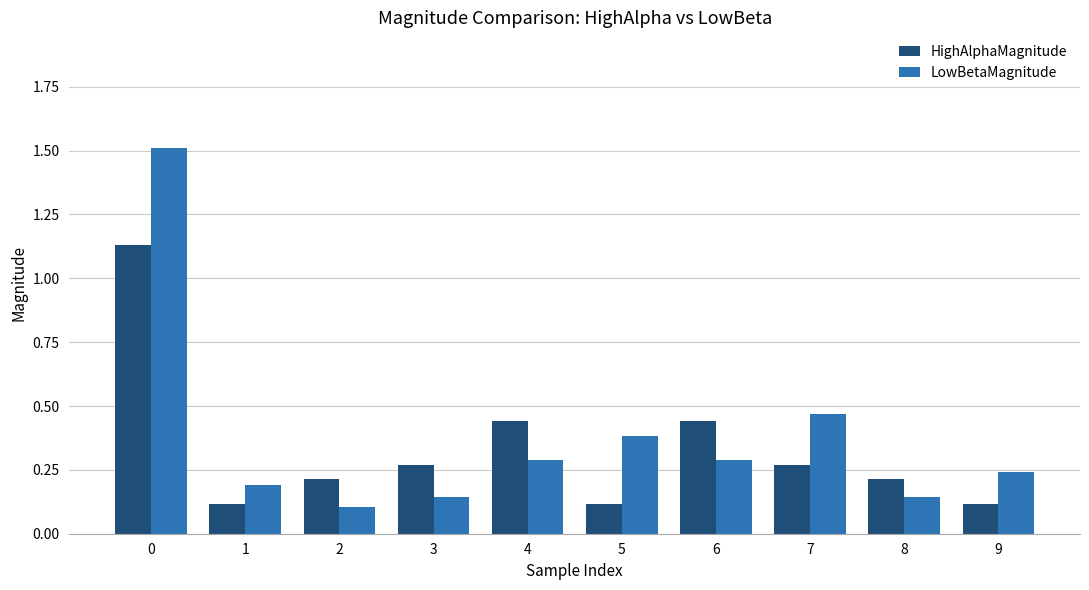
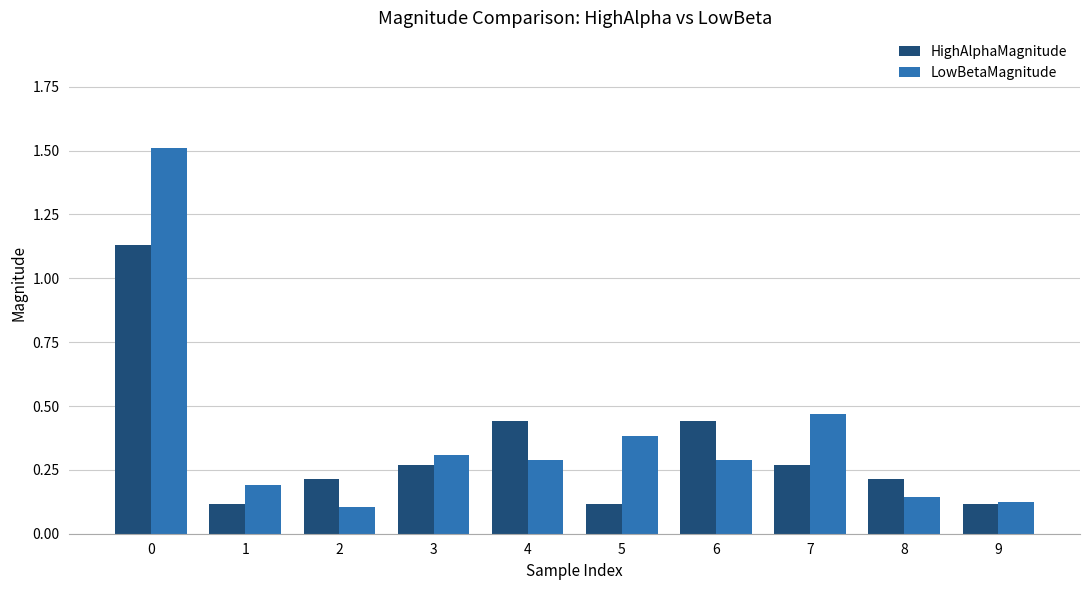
  {
    "HighAlphaMagnitude": {
      "0": 1.13,
      "1": 0.11,
      "2": 0.21,
      "3": 0.27,
      "4": 0.44,
      "5": 0.12,
      "6": 0.44,
      "7": 0.27,
      "8": 0.21,
      "9": 0.11
    },
    "LowBetaMagnitude": {
      "0": 1.51,
      "1": 0.19,
      "2": 0.11,
-     "3": 0.15,
+     "3": 0.31,
      "4": 0.29,
      "5": 0.38,
      "6": 0.29,
      "7": 0.47,
      "8": 0.14,
-     "9": 0.24
+     "9": 0.12
    }
  }
